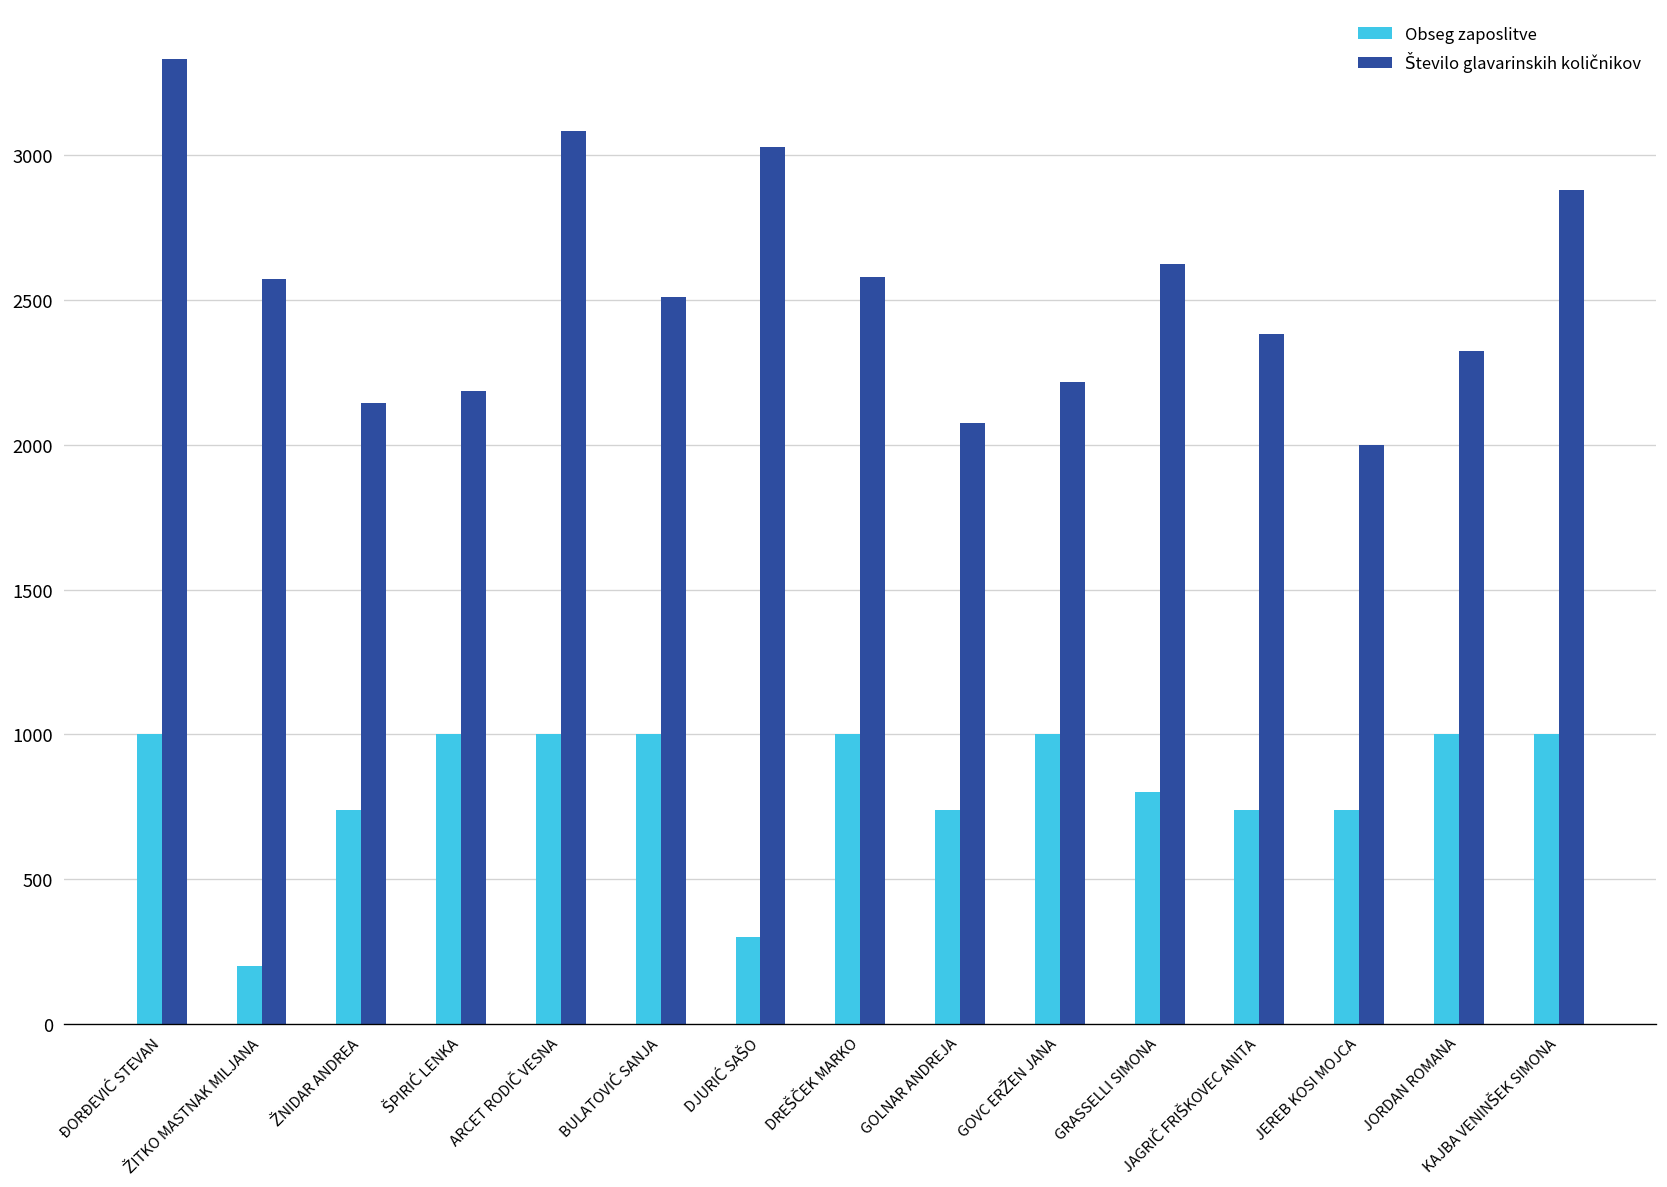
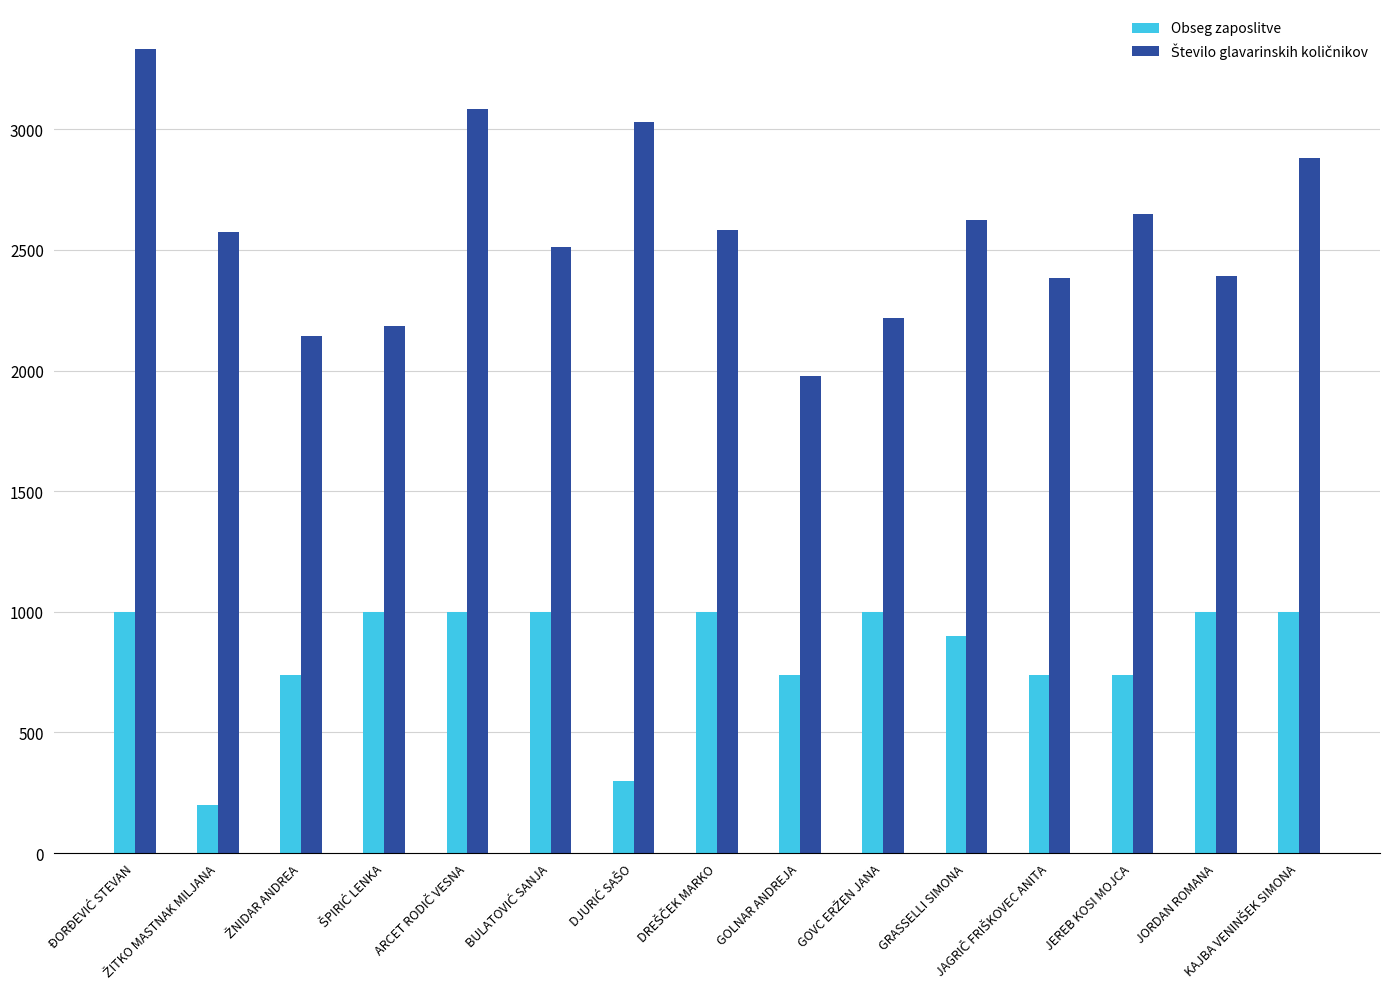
  {
    "Obseg zaposlitve": {
      "ĐORĐEVIĆ STEVAN": 1000,
      "ŽITKO MASTNAK MILJANA": 200,
      "ŽNIDAR ANDREA": 740,
      "ŠPIRIĆ LENKA": 1000,
      "ARCET RODIČ VESNA": 1000,
      "BULATOVIĆ SANJA": 1000,
      "DJURIĆ SAŠO": 300,
      "DREŠČEK MARKO": 1000,
      "GOLNAR ANDREJA": 740,
      "GOVC ERŽEN JANA": 1000,
-     "GRASSELLI SIMONA": 800,
+     "GRASSELLI SIMONA": 900,
      "JAGRIČ FRIŠKOVEC ANITA": 740,
      "JEREB KOSI MOJCA": 740,
      "JORDAN ROMANA": 1000,
      "KAJBA VENINŠEK SIMONA": 1000
    },
    "Število glavarinskih količnikov": {
      "ĐORĐEVIĆ STEVAN": 3330,
      "ŽITKO MASTNAK MILJANA": 2570,
      "ŽNIDAR ANDREA": 2140,
      "ŠPIRIĆ LENKA": 2190,
      "ARCET RODIČ VESNA": 3080,
      "BULATOVIĆ SANJA": 2510,
      "DJURIĆ SAŠO": 3030,
      "DREŠČEK MARKO": 2580,
-     "GOLNAR ANDREJA": 2070,
+     "GOLNAR ANDREJA": 1980,
      "GOVC ERŽEN JANA": 2220,
      "GRASSELLI SIMONA": 2620,
      "JAGRIČ FRIŠKOVEC ANITA": 2380,
-     "JEREB KOSI MOJCA": 2000,
-     "JORDAN ROMANA": 2320,
+     "JEREB KOSI MOJCA": 2650,
+     "JORDAN ROMANA": 2390,
      "KAJBA VENINŠEK SIMONA": 2880
    }
  }
